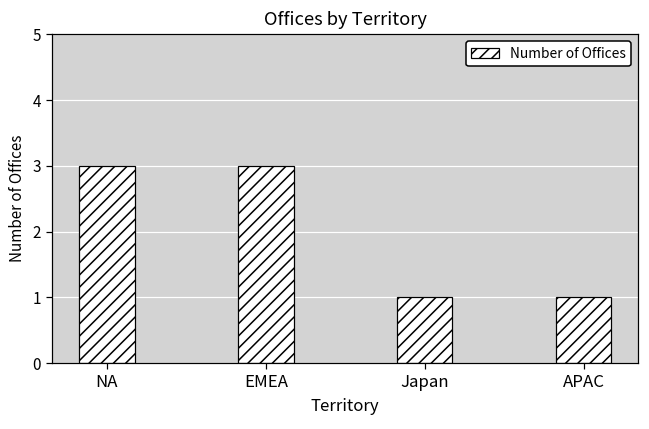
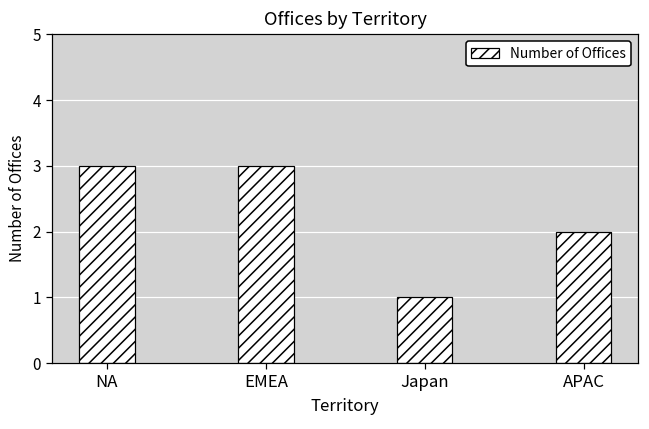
  {
    "NA": 3,
    "EMEA": 3,
    "Japan": 1,
-   "APAC": 1
+   "APAC": 2
  }
